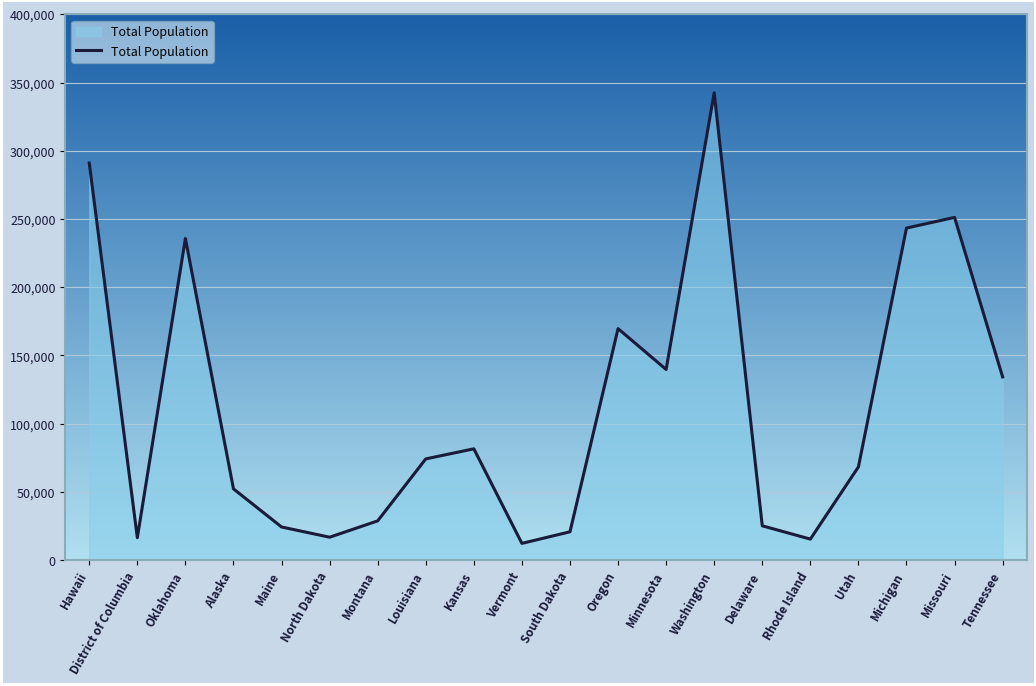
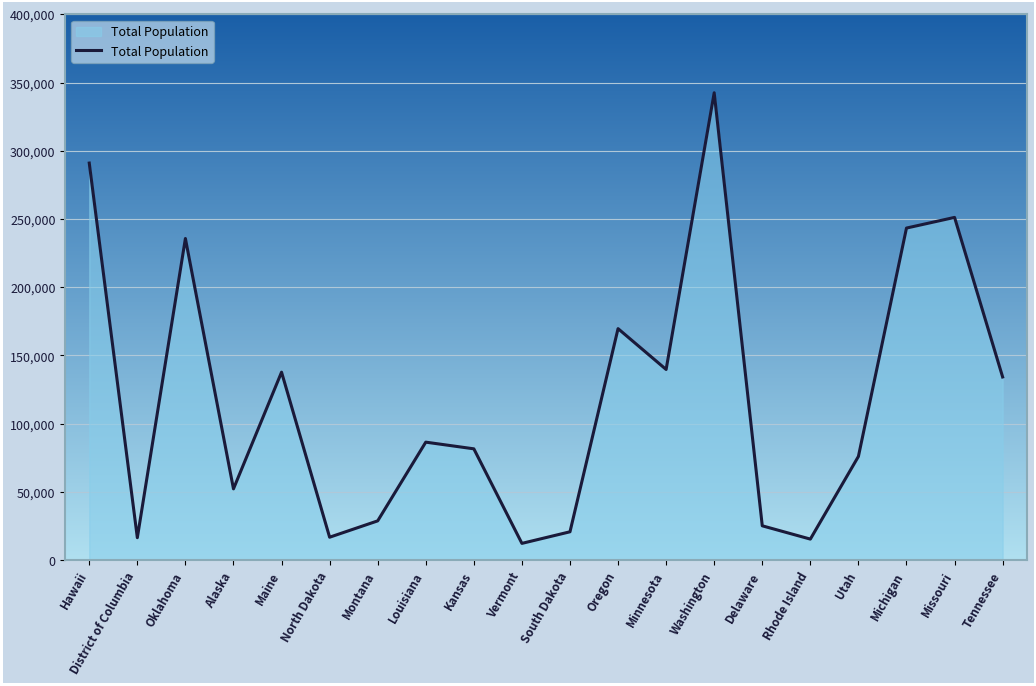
  {
    "Hawaii": "291,000",
    "District of Columbia": "16,000",
    "Oklahoma": "236,000",
    "Alaska": "52,000",
-   "Maine": "24,000",
+   "Maine": "138,000",
    "North Dakota": "17,000",
    "Montana": "29,000",
-   "Louisiana": "74,000",
+   "Louisiana": "86,000",
    "Kansas": "82,000",
    "Vermont": "12,000",
    "South Dakota": "21,000",
    "Oregon": "170,000",
    "Minnesota": "140,000",
    "Washington": "343,000",
    "Delaware": "25,000",
    "Rhode Island": "15,000",
-   "Utah": "68,000",
+   "Utah": "76,000",
    "Michigan": "243,000",
    "Missouri": "251,000",
    "Tennessee": "134,000"
  }
